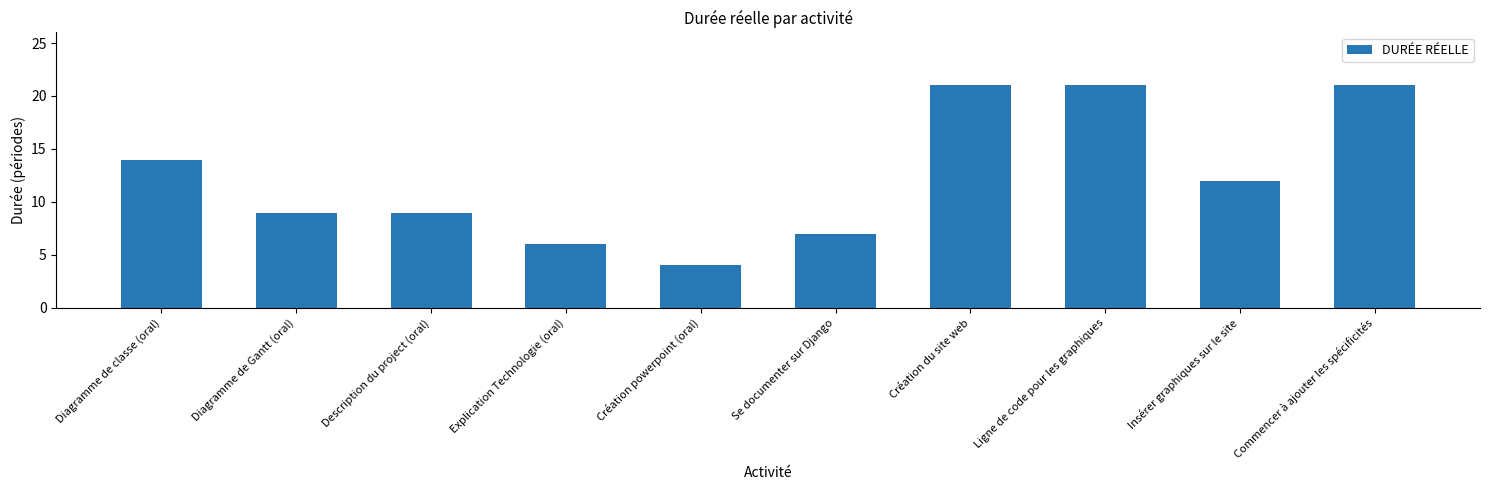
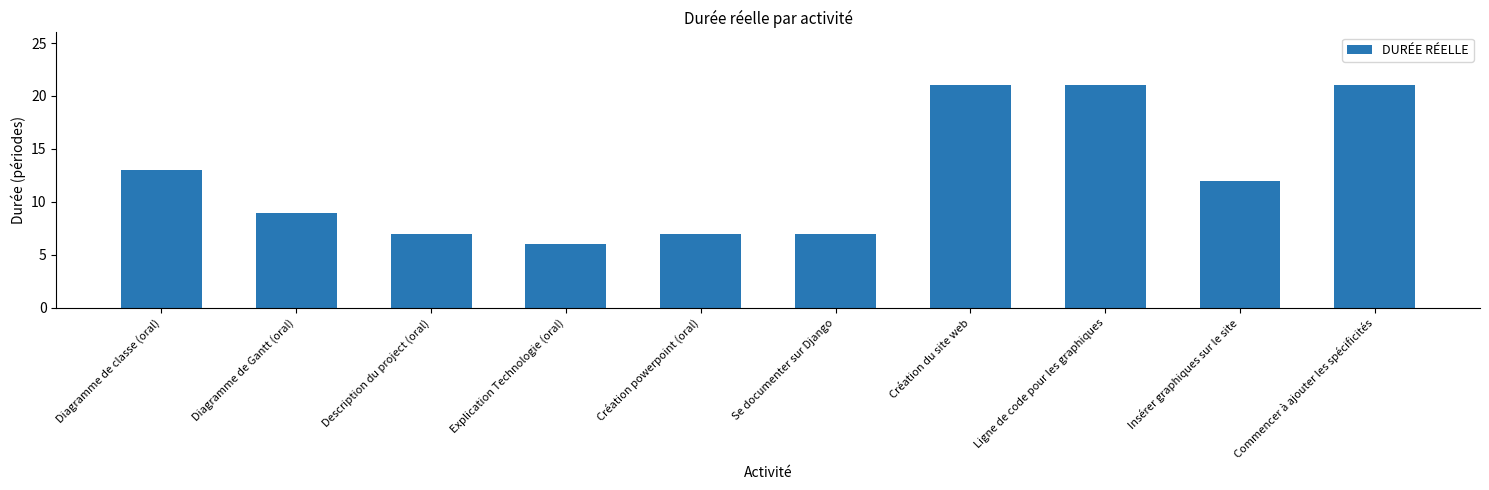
  {
-   "Diagramme de classe (oral)": 14,
+   "Diagramme de classe (oral)": 13,
    "Diagramme de Gantt (oral)": 9,
-   "Description du project (oral)": 9,
+   "Description du project (oral)": 7,
    "Explication Technologie (oral)": 6,
-   "Création powerpoint (oral)": 4,
+   "Création powerpoint (oral)": 7,
    "Se documenter sur Django": 7,
    "Création du site web": 21,
    "Ligne de code pour les graphiques": 21,
    "Insérer graphiques sur le site": 12,
    "Commencer à ajouter les spécificités": 21
  }
